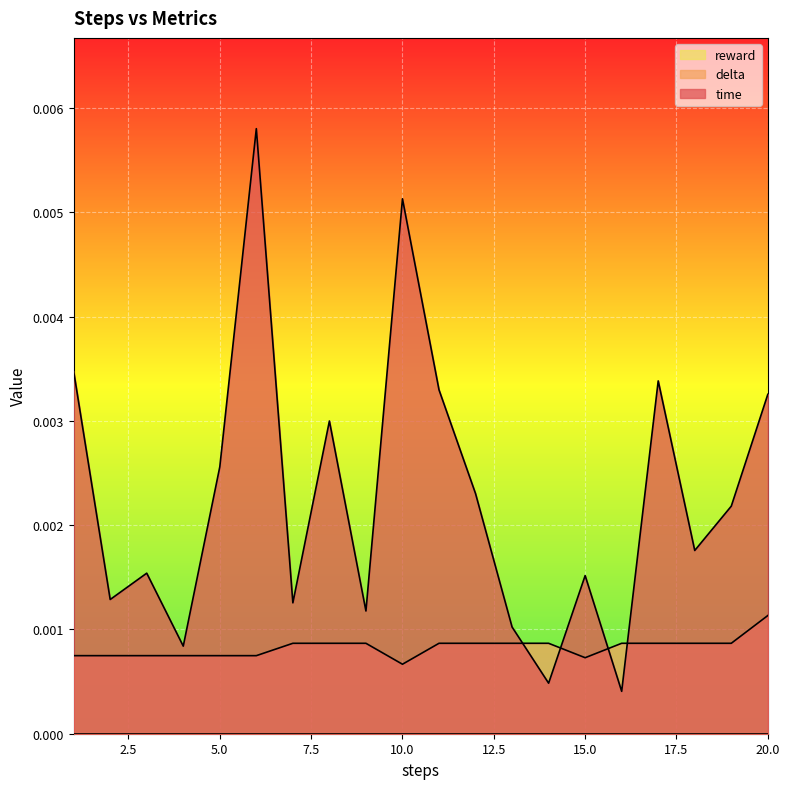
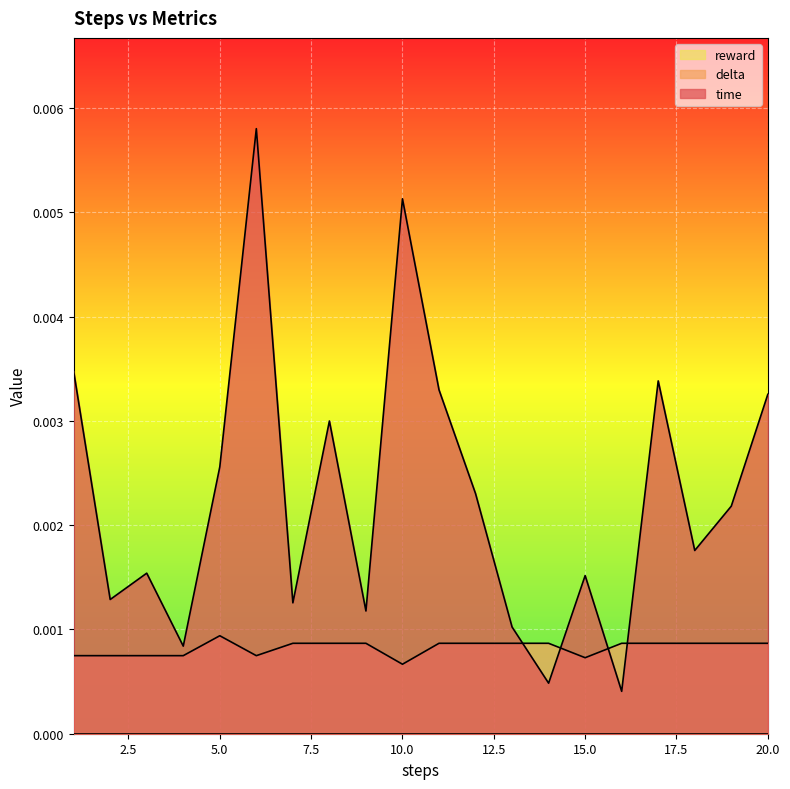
  {
    "reward": {
      "5.0": 0.00000,
      "10.0": 0.00000,
      "15.0": 0.00000,
      "20.0": 0.00000
    },
    "delta": {
-     "5.0": 0.00075,
+     "5.0": 0.00094,
      "10.0": 0.00067,
      "15.0": 0.00073,
-     "20.0": 0.00113
+     "20.0": 0.00087
    },
    "time": {
      "5.0": 0.00256,
      "10.0": 0.00513,
      "15.0": 0.00152,
      "20.0": 0.00325
    }
  }
